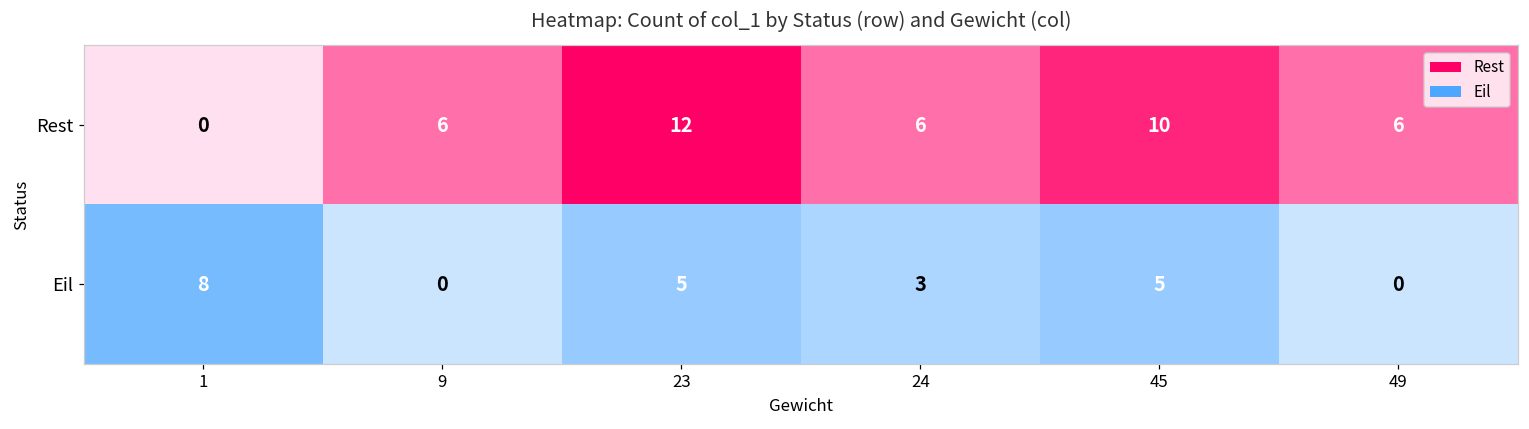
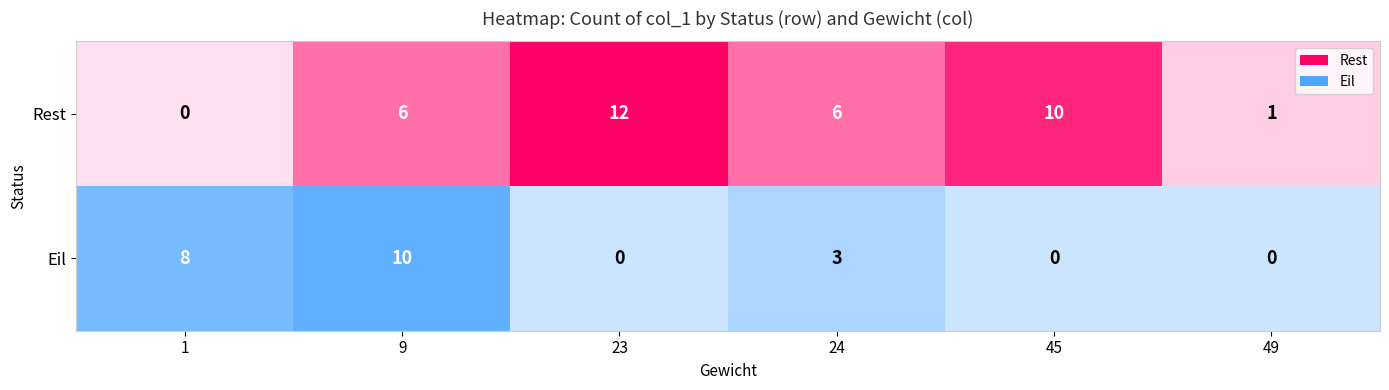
  {
    "Rest": {
      "1": 0,
      "9": 6,
      "23": 12,
      "24": 6,
      "45": 10,
-     "49": 6
+     "49": 1
    },
    "Eil": {
      "1": 8,
-     "9": 0,
-     "23": 5,
+     "9": 10,
+     "23": 0,
      "24": 3,
-     "45": 5,
+     "45": 0,
      "49": 0
    }
  }
